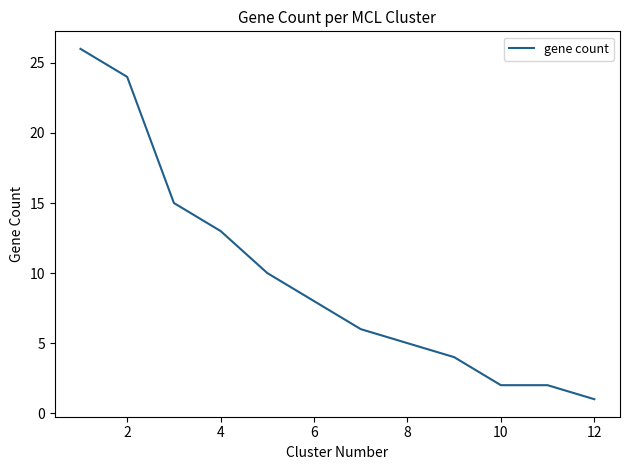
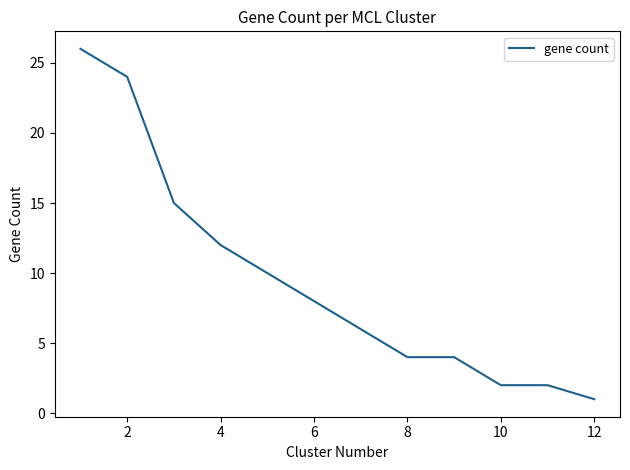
  {
    "2": 24,
-   "4": 13,
+   "4": 12,
    "6": 8,
-   "8": 5,
+   "8": 4,
    "10": 2,
    "12": 1
  }
